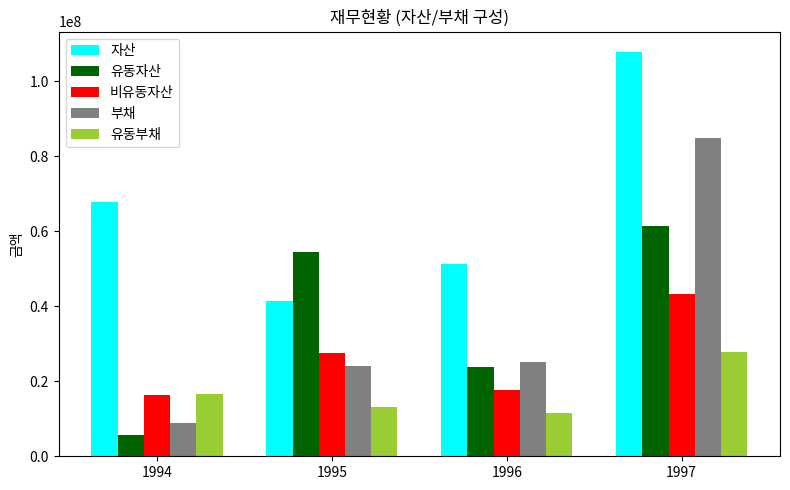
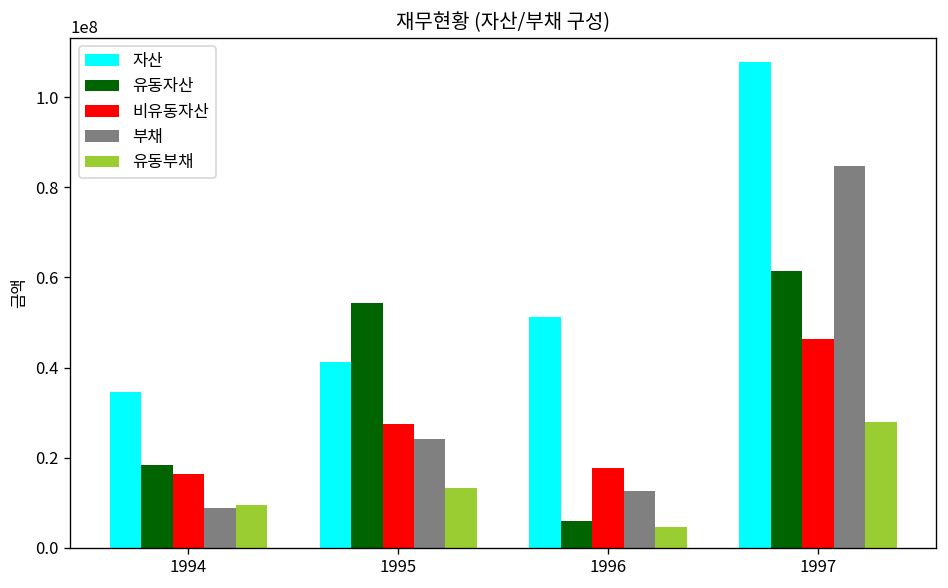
  {
    "자산": {
-     "1994": 68000000,
+     "1994": 35000000,
      "1995": 41000000,
      "1996": 51000000,
      "1997": 108000000
    },
    "유동자산": {
-     "1994": 6000000,
+     "1994": 18000000,
      "1995": 54000000,
-     "1996": 24000000,
+     "1996": 6000000,
      "1997": 61000000
    },
    "비유동자산": {
      "1994": 16000000,
      "1995": 28000000,
      "1996": 18000000,
-     "1997": 43000000
+     "1997": 46000000
    },
    "부채": {
      "1994": 9000000,
      "1995": 24000000,
-     "1996": 25000000,
+     "1996": 13000000,
      "1997": 85000000
    },
    "유동부채": {
-     "1994": 17000000,
+     "1994": 9000000,
      "1995": 13000000,
-     "1996": 12000000,
+     "1996": 5000000,
      "1997": 28000000
    }
  }
